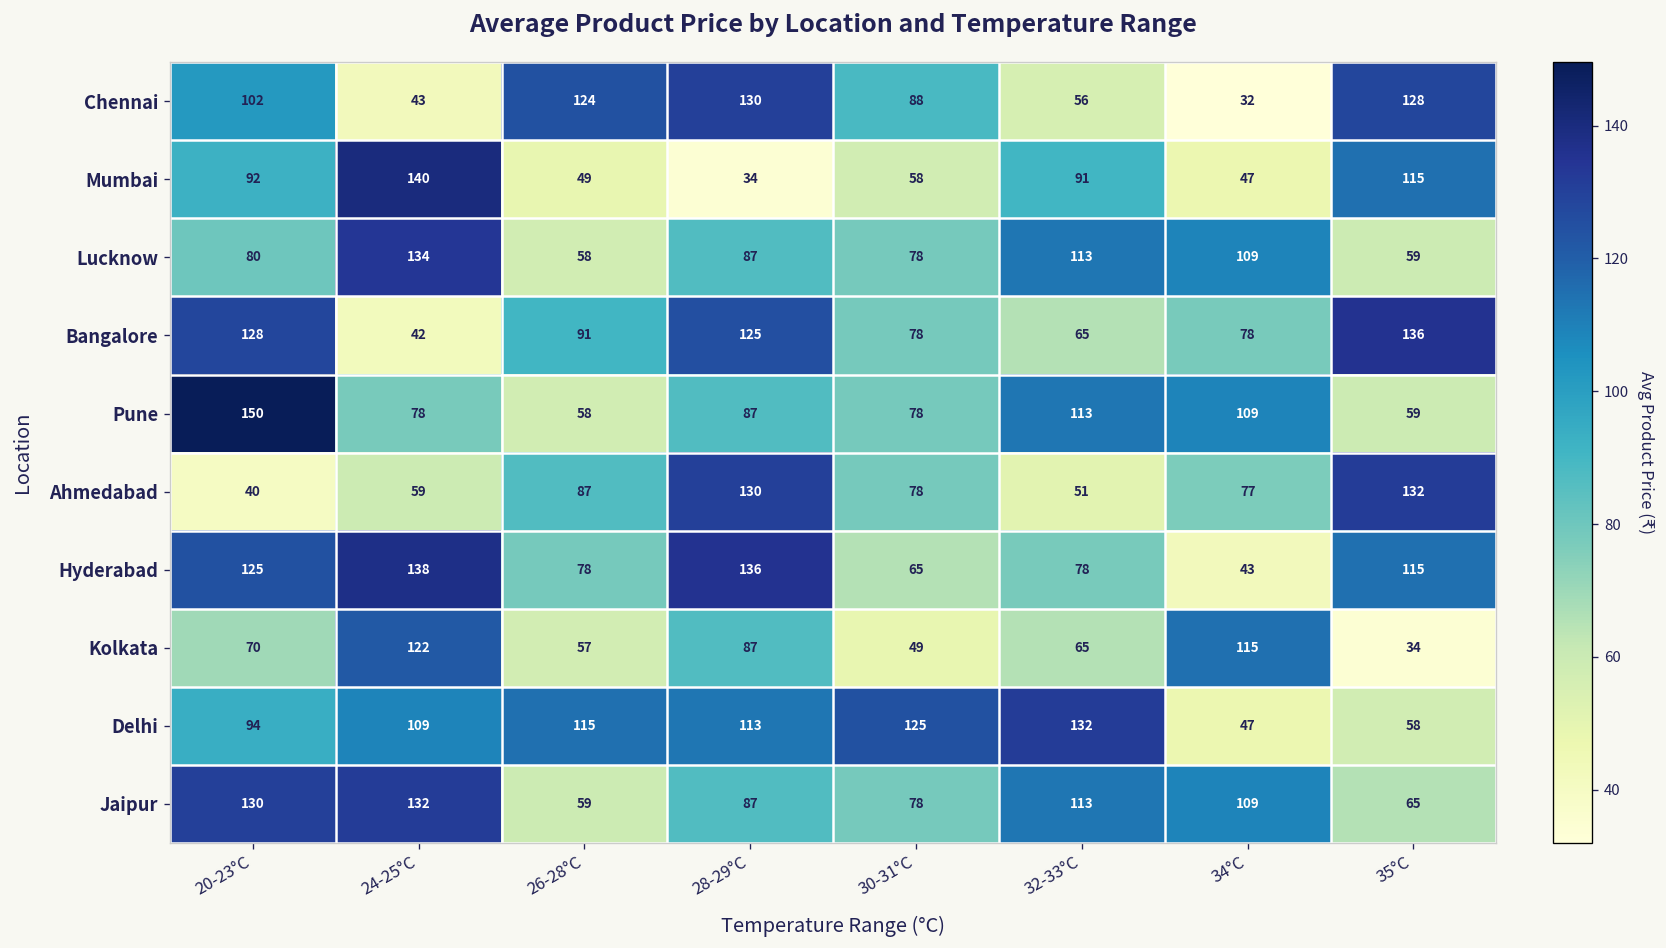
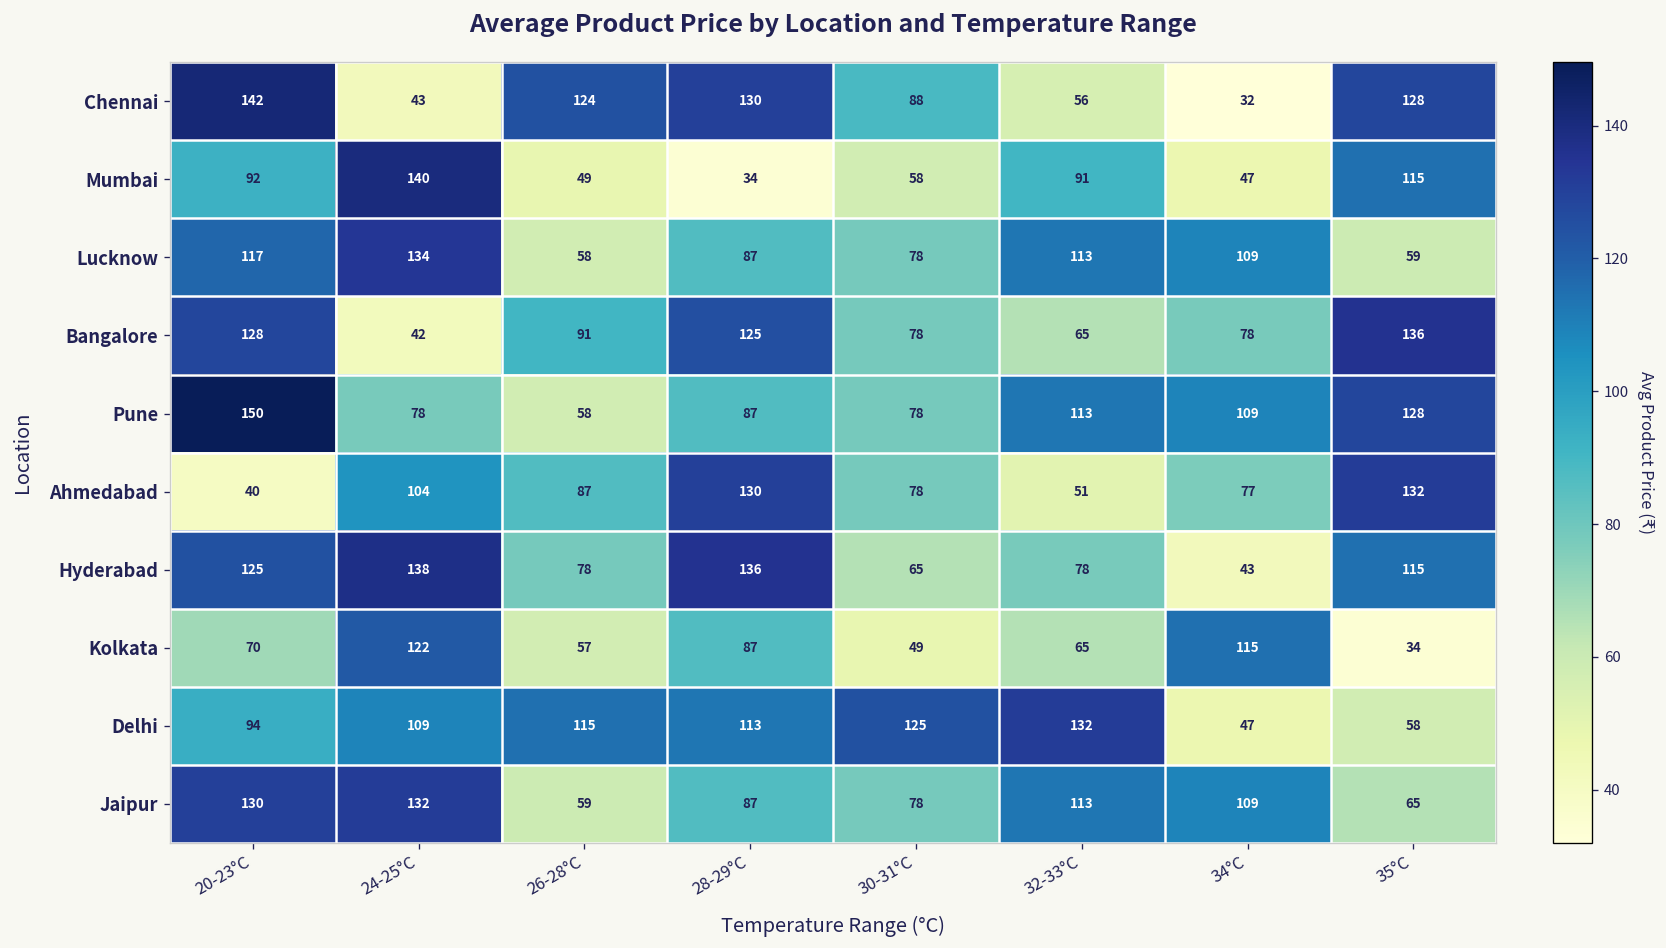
  {
    "Chennai": {
-     "20-23°C": 102,
+     "20-23°C": 142,
      "24-25°C": 43,
      "26-28°C": 124,
      "28-29°C": 130,
      "30-31°C": 88,
      "32-33°C": 56,
      "34°C": 32,
      "35°C": 128
    },
    "Mumbai": {
      "20-23°C": 92,
      "24-25°C": 140,
      "26-28°C": 49,
      "28-29°C": 34,
      "30-31°C": 58,
      "32-33°C": 91,
      "34°C": 47,
      "35°C": 115
    },
    "Lucknow": {
-     "20-23°C": 80,
+     "20-23°C": 117,
      "24-25°C": 134,
      "26-28°C": 58,
      "28-29°C": 87,
      "30-31°C": 78,
      "32-33°C": 113,
      "34°C": 109,
      "35°C": 59
    },
    "Bangalore": {
      "20-23°C": 128,
      "24-25°C": 42,
      "26-28°C": 91,
      "28-29°C": 125,
      "30-31°C": 78,
      "32-33°C": 65,
      "34°C": 78,
      "35°C": 136
    },
    "Pune": {
      "20-23°C": 150,
      "24-25°C": 78,
      "26-28°C": 58,
      "28-29°C": 87,
      "30-31°C": 78,
      "32-33°C": 113,
      "34°C": 109,
-     "35°C": 59
+     "35°C": 128
    },
    "Ahmedabad": {
      "20-23°C": 40,
-     "24-25°C": 59,
+     "24-25°C": 104,
      "26-28°C": 87,
      "28-29°C": 130,
      "30-31°C": 78,
      "32-33°C": 51,
      "34°C": 77,
      "35°C": 132
    },
    "Hyderabad": {
      "20-23°C": 125,
      "24-25°C": 138,
      "26-28°C": 78,
      "28-29°C": 136,
      "30-31°C": 65,
      "32-33°C": 78,
      "34°C": 43,
      "35°C": 115
    },
    "Kolkata": {
      "20-23°C": 70,
      "24-25°C": 122,
      "26-28°C": 57,
      "28-29°C": 87,
      "30-31°C": 49,
      "32-33°C": 65,
      "34°C": 115,
      "35°C": 34
    },
    "Delhi": {
      "20-23°C": 94,
      "24-25°C": 109,
      "26-28°C": 115,
      "28-29°C": 113,
      "30-31°C": 125,
      "32-33°C": 132,
      "34°C": 47,
      "35°C": 58
    },
    "Jaipur": {
      "20-23°C": 130,
      "24-25°C": 132,
      "26-28°C": 59,
      "28-29°C": 87,
      "30-31°C": 78,
      "32-33°C": 113,
      "34°C": 109,
      "35°C": 65
    }
  }
